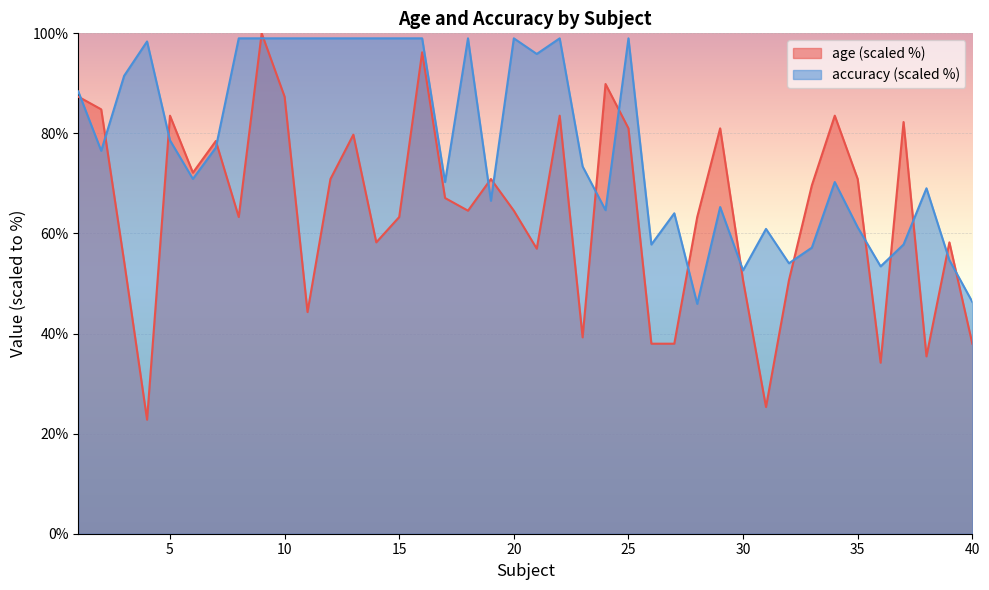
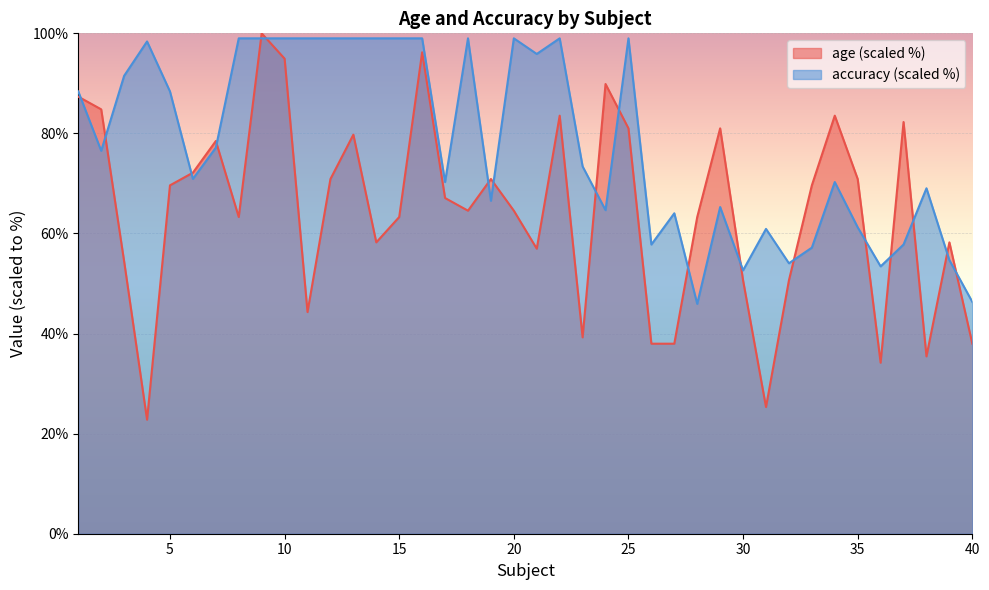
  {
    "age (scaled %)": {
-     "5": "84%",
-     "10": "87%",
+     "5": "70%",
+     "10": "95%",
      "15": "63%",
      "20": "65%",
      "25": "81%",
      "30": "51%",
      "35": "71%",
      "40": "38%"
    },
    "accuracy (scaled %)": {
-     "5": "79%",
+     "5": "88%",
      "10": "99%",
      "15": "99%",
      "20": "99%",
      "25": "99%",
      "30": "53%",
      "35": "61%",
      "40": "46%"
    }
  }
